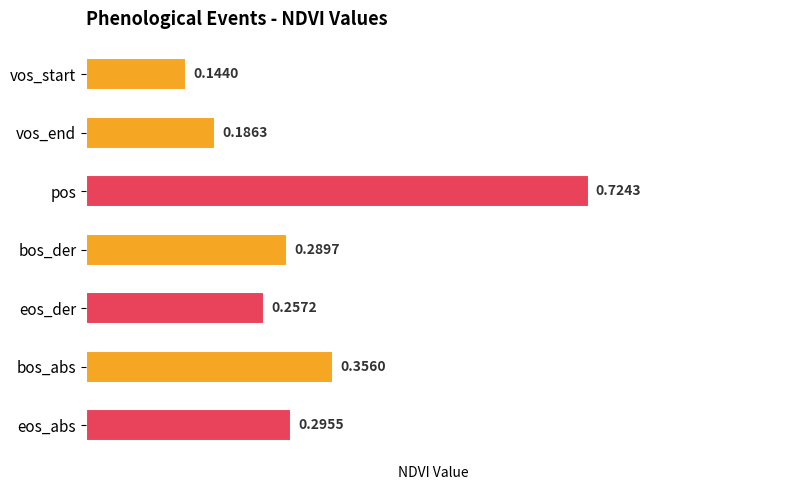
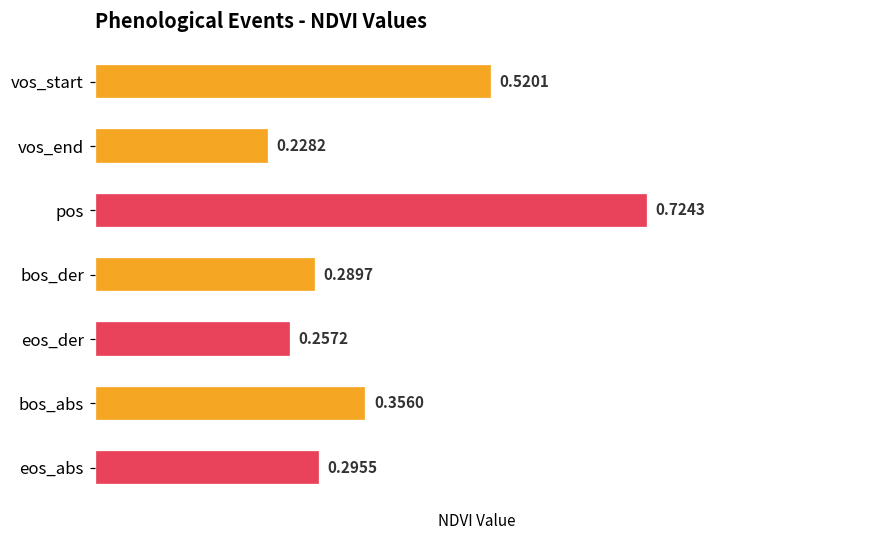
  {
-   "vos_start": 0.1440,
-   "vos_end": 0.1863,
+   "vos_start": 0.5201,
+   "vos_end": 0.2282,
    "pos": 0.7243,
    "bos_der": 0.2897,
    "eos_der": 0.2572,
    "bos_abs": 0.3560,
    "eos_abs": 0.2955
  }
